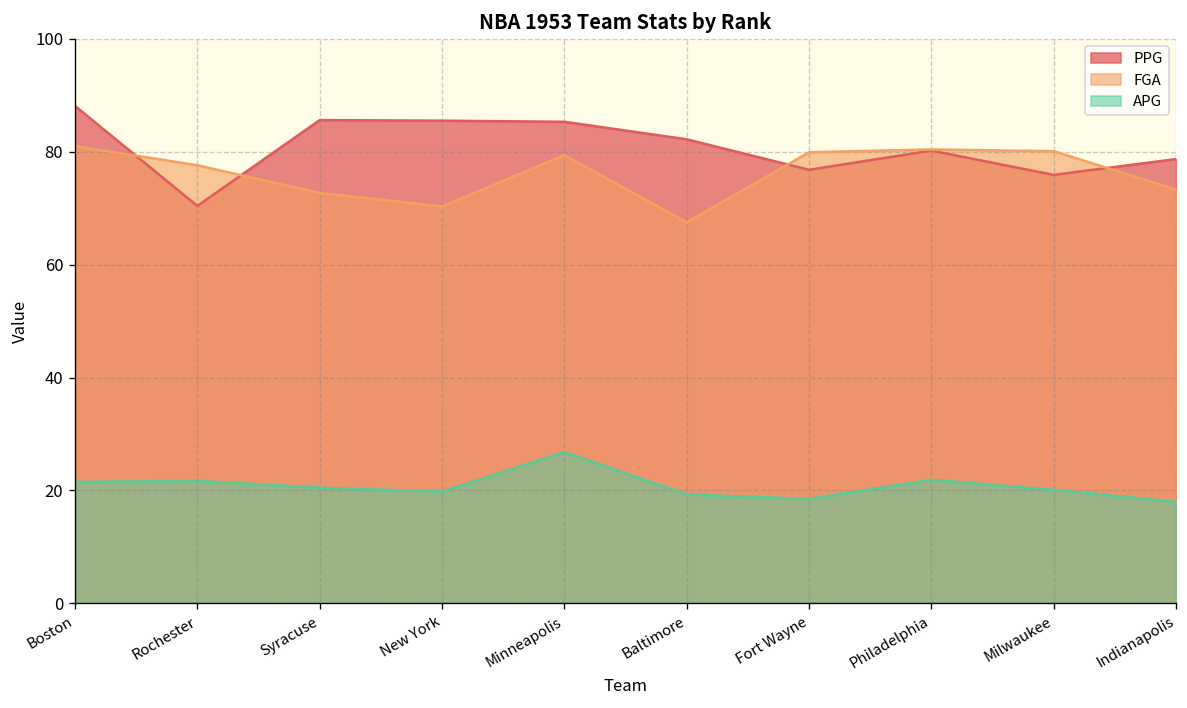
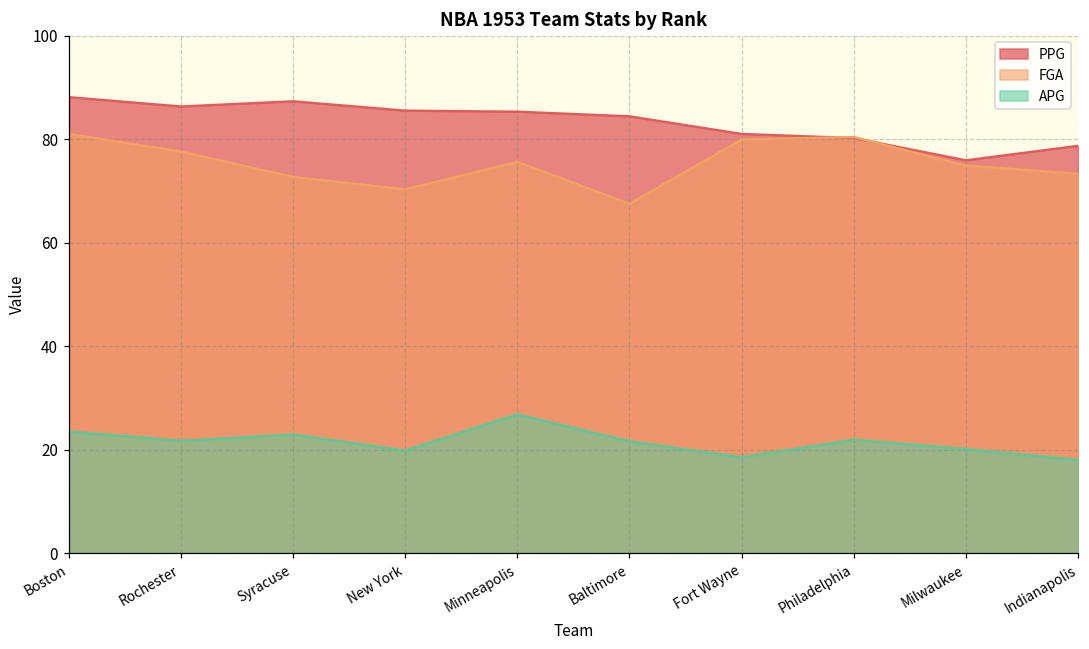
  {
    "PPG": {
      "Boston": 88,
-     "Rochester": 70,
-     "Syracuse": 86,
+     "Rochester": 86,
+     "Syracuse": 87,
      "New York": 86,
      "Minneapolis": 85,
-     "Baltimore": 82,
-     "Fort Wayne": 77,
+     "Baltimore": 84,
+     "Fort Wayne": 81,
      "Milwaukee": 76,
      "Indianapolis": 79
    },
    "FGA": {
      "Boston": 81,
      "Rochester": 78,
      "Syracuse": 73,
      "New York": 70,
-     "Minneapolis": 79,
+     "Minneapolis": 76,
      "Baltimore": 68,
      "Fort Wayne": 80,
-     "Milwaukee": 80,
+     "Milwaukee": 75,
      "Indianapolis": 73
    },
    "APG": {
-     "Boston": 22,
+     "Boston": 24,
      "Rochester": 22,
-     "Syracuse": 21,
+     "Syracuse": 23,
      "New York": 20,
      "Minneapolis": 27,
-     "Baltimore": 19,
+     "Baltimore": 22,
      "Fort Wayne": 19,
      "Philadelphia": 22,
      "Milwaukee": 20,
      "Indianapolis": 18
    }
  }
